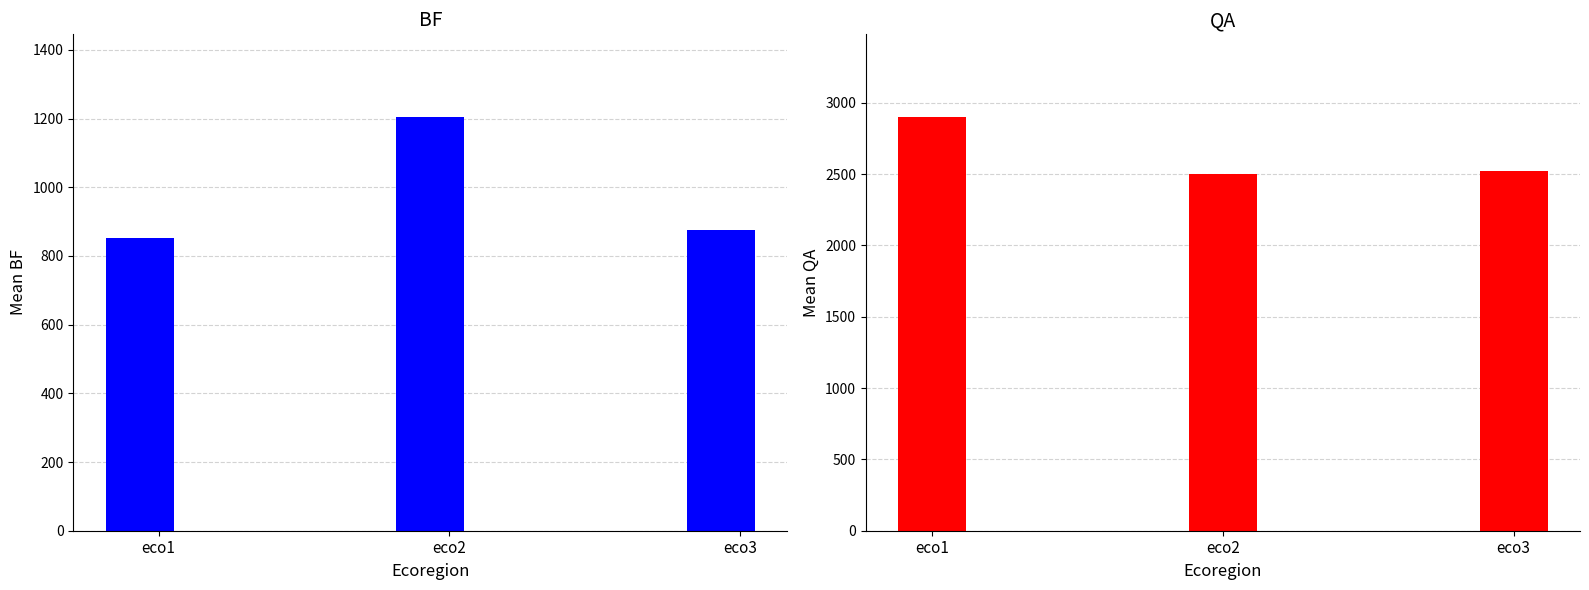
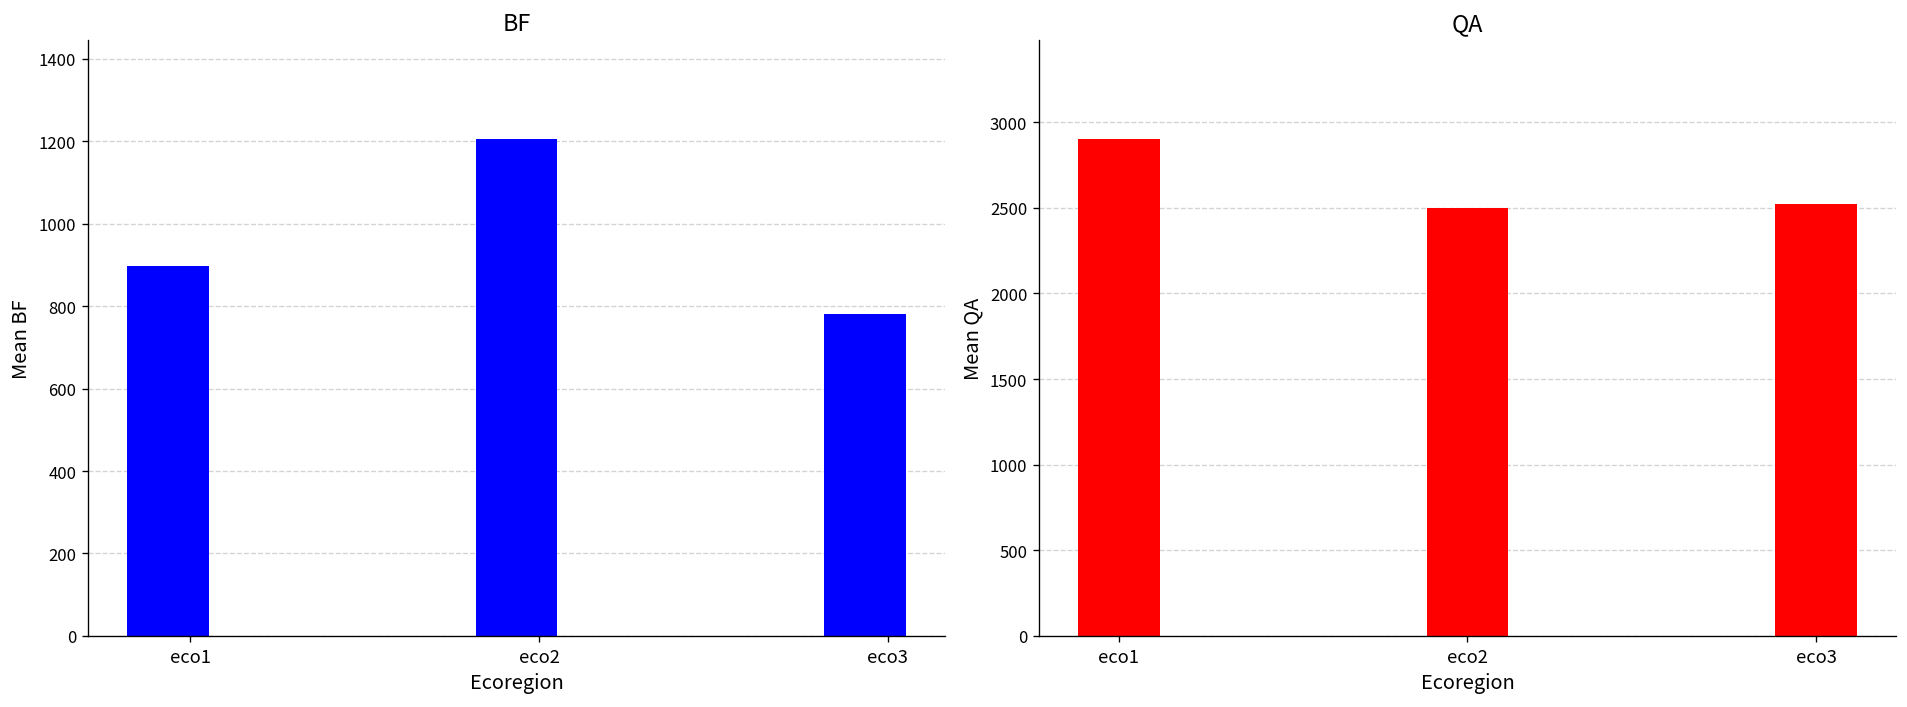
  {
    "BF": {
-     "eco1": 850,
+     "eco1": 900,
      "eco2": 1200,
-     "eco3": 870
+     "eco3": 780
    },
    "QA": {
      "eco1": 2900,
      "eco2": 2500,
      "eco3": 2520
    }
  }
